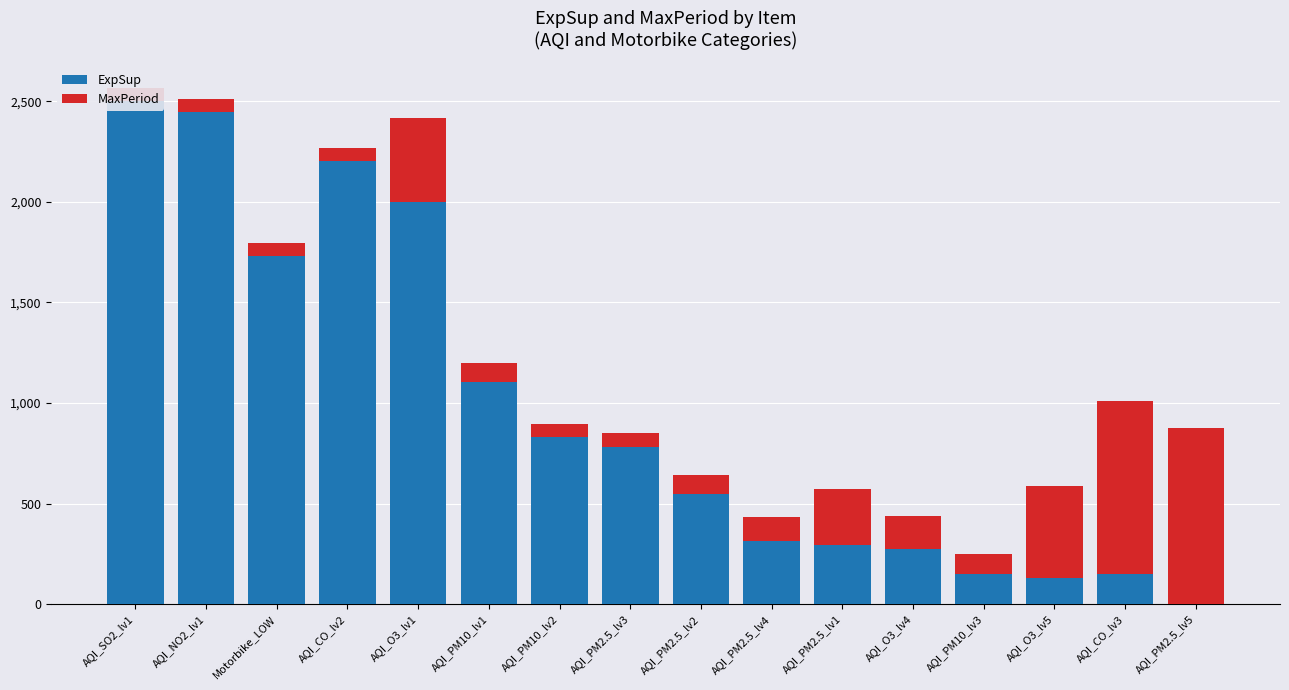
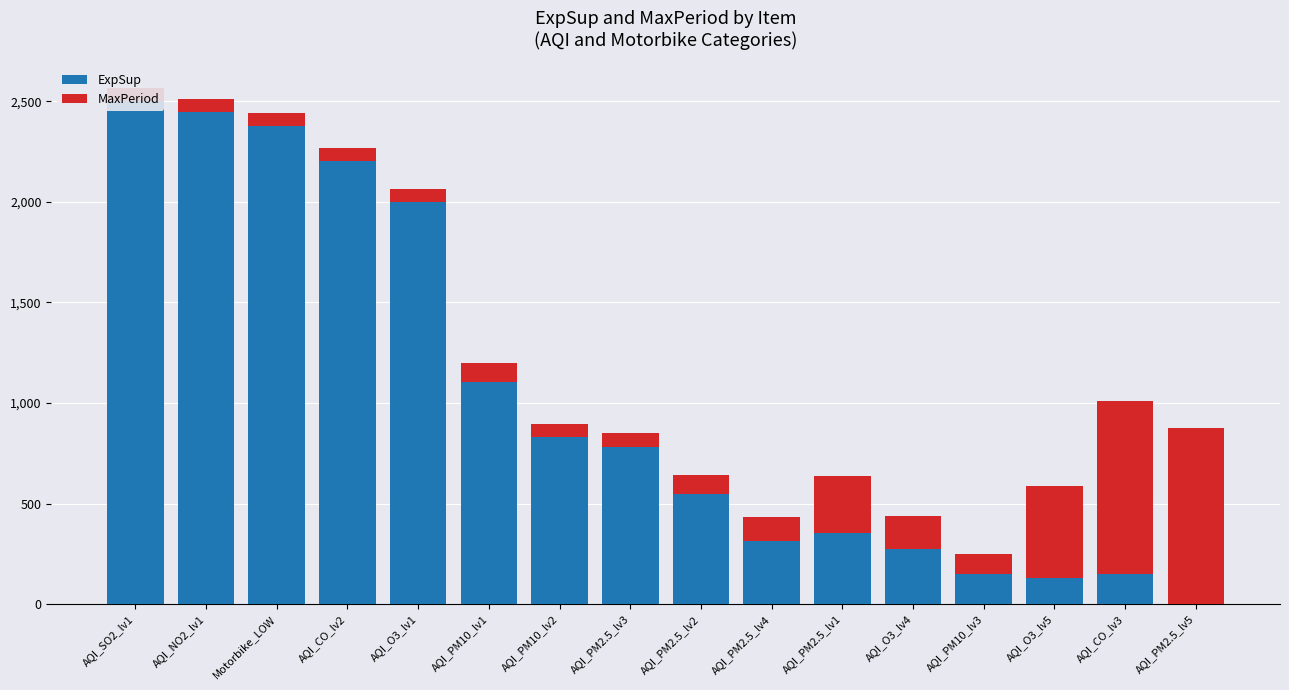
  {
    "ExpSup": {
      "AQI_NO2_lv1": "2,450",
-     "Motorbike_LOW": "1,730",
+     "Motorbike_LOW": "2,380",
      "AQI_CO_lv2": "2,200",
      "AQI_O3_lv1": "2,000",
      "AQI_PM10_lv1": "1,110",
      "AQI_PM10_lv2": "830",
      "AQI_PM2.5_lv3": "780",
      "AQI_PM2.5_lv2": "550",
      "AQI_PM2.5_lv4": "310",
-     "AQI_PM2.5_lv1": "290",
+     "AQI_PM2.5_lv1": "350",
      "AQI_O3_lv4": "270",
      "AQI_PM10_lv3": "150",
      "AQI_O3_lv5": "130",
      "AQI_CO_lv3": "150"
    },
    "MaxPeriod": {
      "AQI_NO2_lv1": "60",
      "Motorbike_LOW": "60",
      "AQI_CO_lv2": "60",
-     "AQI_O3_lv1": "420",
+     "AQI_O3_lv1": "60",
      "AQI_PM10_lv1": "90",
      "AQI_PM10_lv2": "70",
      "AQI_PM2.5_lv3": "70",
      "AQI_PM2.5_lv2": "90",
      "AQI_PM2.5_lv4": "120",
      "AQI_PM2.5_lv1": "280",
      "AQI_O3_lv4": "160",
      "AQI_PM10_lv3": "100",
      "AQI_O3_lv5": "460",
      "AQI_CO_lv3": "860",
      "AQI_PM2.5_lv5": "870"
    }
  }
